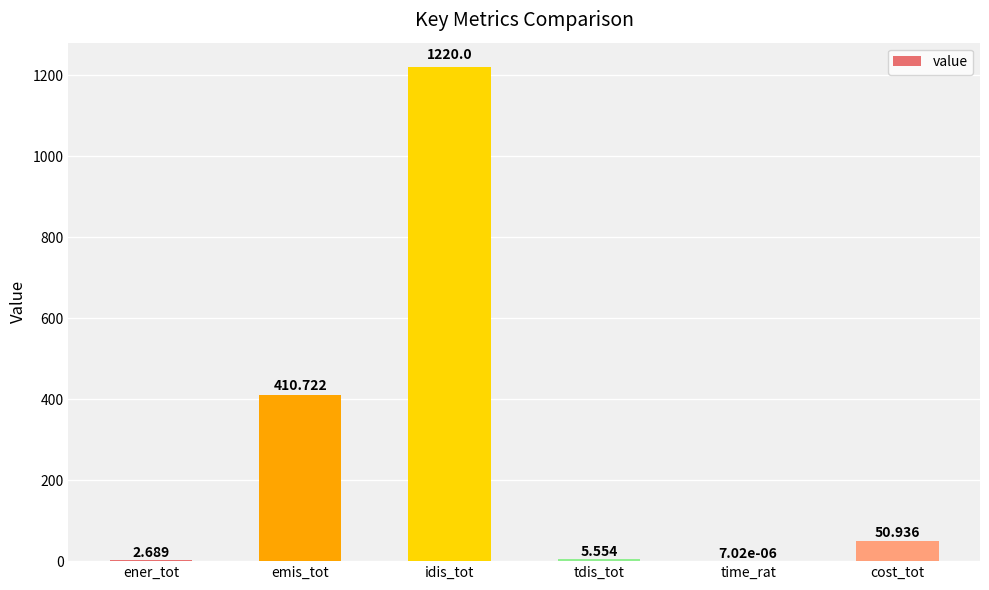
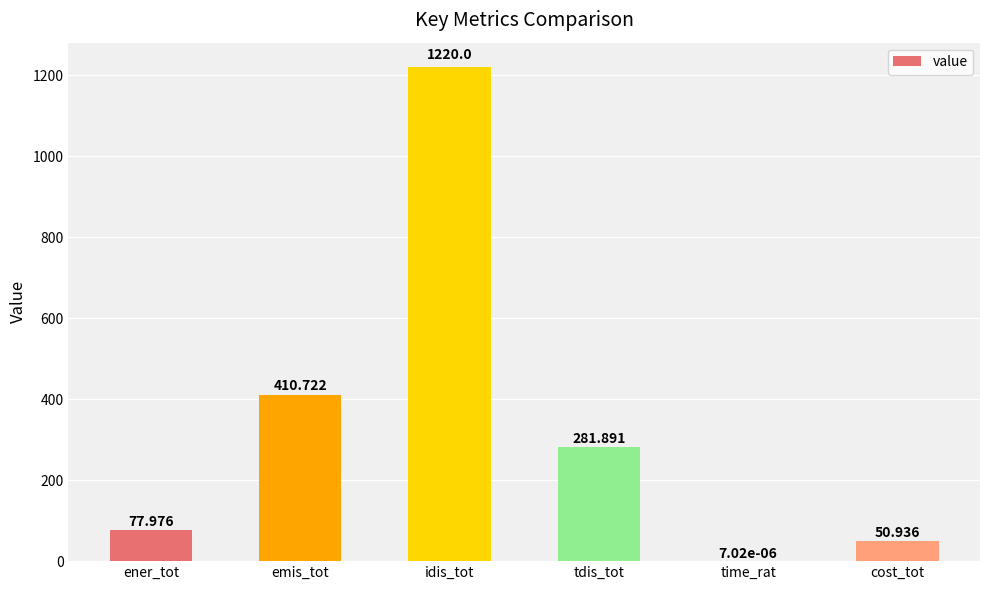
  {
-   "ener_tot": "2.689",
+   "ener_tot": "77.976",
    "emis_tot": "410.722",
    "idis_tot": "1220.0",
-   "tdis_tot": "5.554",
+   "tdis_tot": "281.891",
    "time_rat": "7.02e-06",
    "cost_tot": "50.936"
  }
